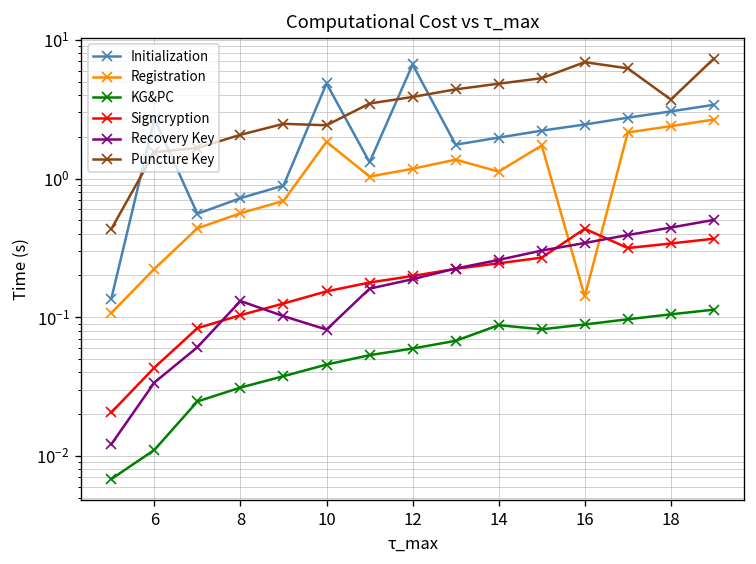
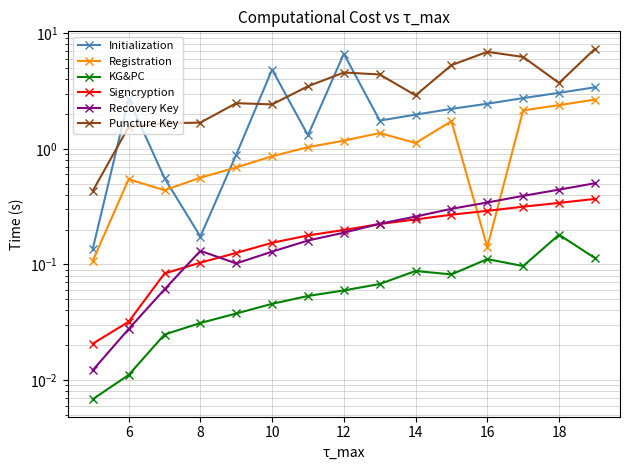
  {
    "Initialization": {
-     "8": 0.7,
+     "8": 0.17,
      "10": 4.8,
      "12": 7,
      "14": 2.0,
      "16": 2.5,
      "18": 3.0
    },
    "Registration": {
-     "6": 0.22,
+     "6": 0.5,
      "8": 0.6,
-     "10": 1.8,
+     "10": 0.9,
      "12": 1.2,
      "14": 1.1,
      "16": 0.14,
      "18": 2.4
    },
    "KG&PC": {
      "6": 0.011,
      "8": 0.03,
      "10": 0.046,
      "12": 0.06,
      "14": 0.09,
-     "16": 0.09,
-     "18": 0.10
+     "16": 0.11,
+     "18": 0.18
    },
    "Signcryption": {
-     "6": 0.043,
+     "6": 0.032,
      "8": 0.10,
      "10": 0.15,
      "12": 0.20,
      "14": 0.24,
-     "16": 0.43,
+     "16": 0.29,
      "18": 0.34
    },
    "Recovery Key": {
-     "6": 0.034,
+     "6": 0.028,
      "8": 0.13,
-     "10": 0.08,
+     "10": 0.13,
      "12": 0.19,
      "14": 0.26,
      "16": 0.34,
      "18": 0.44
    },
    "Puncture Key": {
-     "8": 2.1,
+     "8": 1.7,
      "10": 2.4,
-     "12": 3.9,
-     "14": 4.8,
+     "12": 4.6,
+     "14": 2.9,
      "16": 7,
      "18": 3.7
    }
  }
